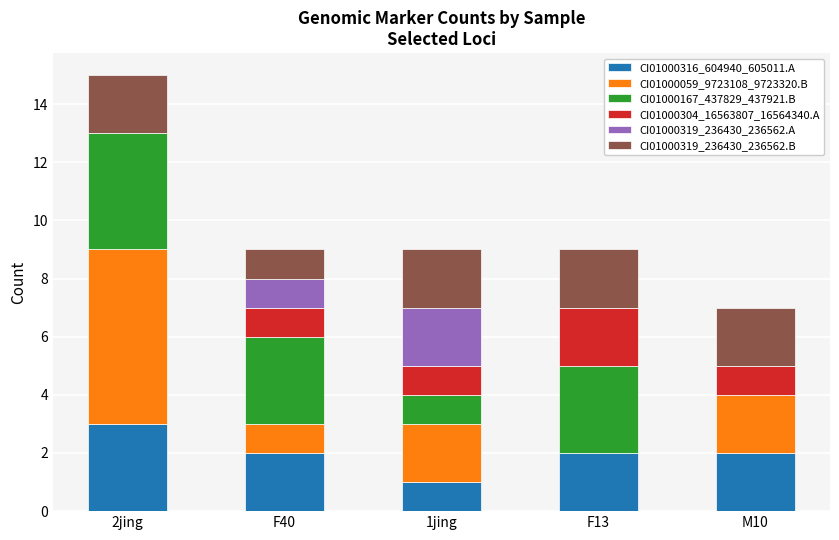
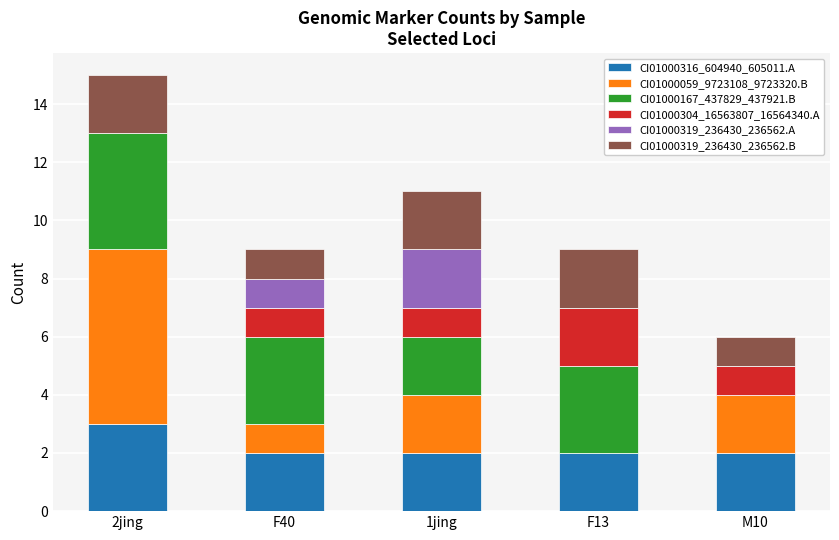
  {
    "CI01000316_604940_605011.A": {
      "2jing": 3,
      "F40": 2,
-     "1jing": 1,
+     "1jing": 2,
      "F13": 2,
      "M10": 2
    },
    "CI01000059_9723108_9723320.B": {
      "2jing": 6,
      "F40": 1,
      "1jing": 2,
      "F13": 0,
      "M10": 2
    },
    "CI01000167_437829_437921.B": {
      "2jing": 4,
      "F40": 3,
-     "1jing": 1,
+     "1jing": 2,
      "F13": 3,
      "M10": 0
    },
    "CI01000304_16563807_16564340.A": {
      "2jing": 0,
      "F40": 1,
      "1jing": 1,
      "F13": 2,
      "M10": 1
    },
    "CI01000319_236430_236562.A": {
      "2jing": 0,
      "F40": 1,
      "1jing": 2,
      "F13": 0,
      "M10": 0
    },
    "CI01000319_236430_236562.B": {
      "2jing": 2,
      "F40": 1,
      "1jing": 2,
      "F13": 2,
-     "M10": 2
+     "M10": 1
    }
  }
